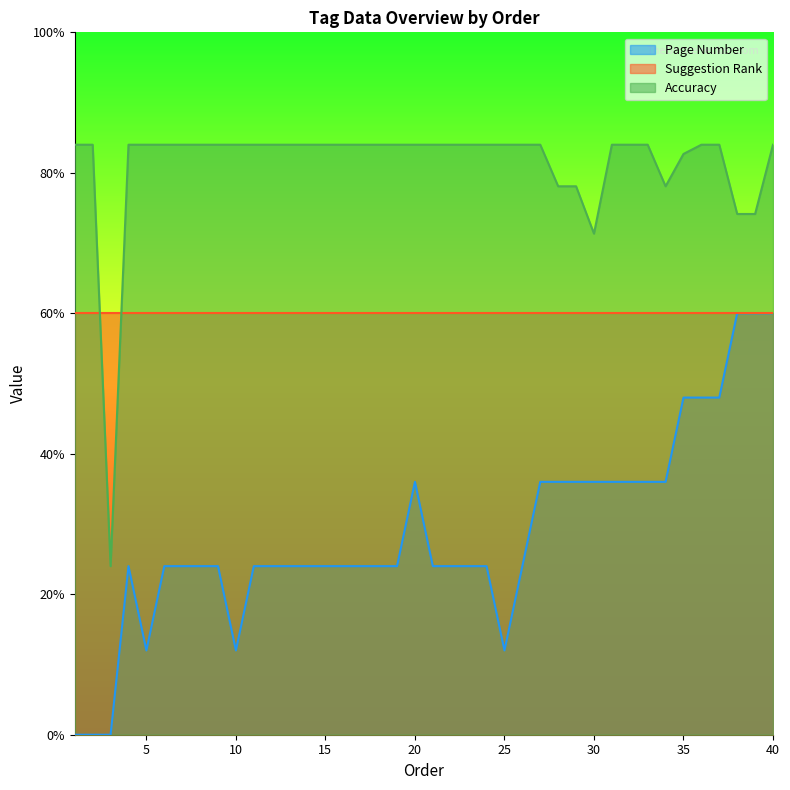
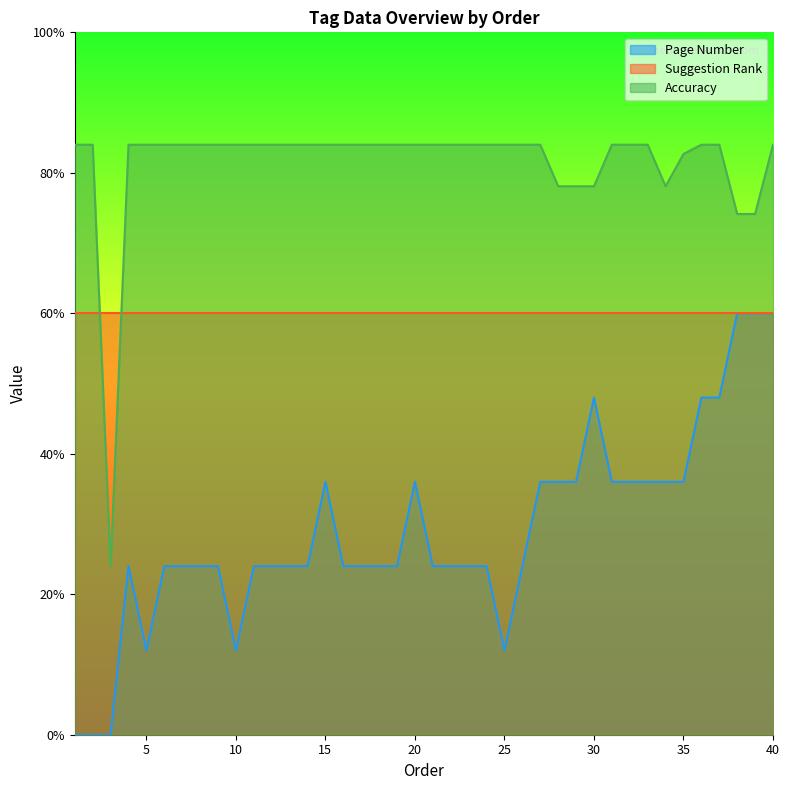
  {
    "Page Number": {
      "5": "12%",
      "10": "12%",
-     "15": "24%",
+     "15": "36%",
      "20": "36%",
      "25": "12%",
-     "30": "36%",
-     "35": "48%"
+     "30": "48%",
+     "35": "36%"
    },
    "Suggestion Rank": {
      "5": "60%",
      "10": "60%",
      "15": "60%",
      "20": "60%",
      "25": "60%",
      "30": "60%",
      "35": "60%"
    },
    "Accuracy": {
      "5": "84%",
      "10": "84%",
      "15": "84%",
      "20": "84%",
      "25": "84%",
-     "30": "71%",
+     "30": "78%",
      "35": "83%",
      "40": "84%"
    }
  }
